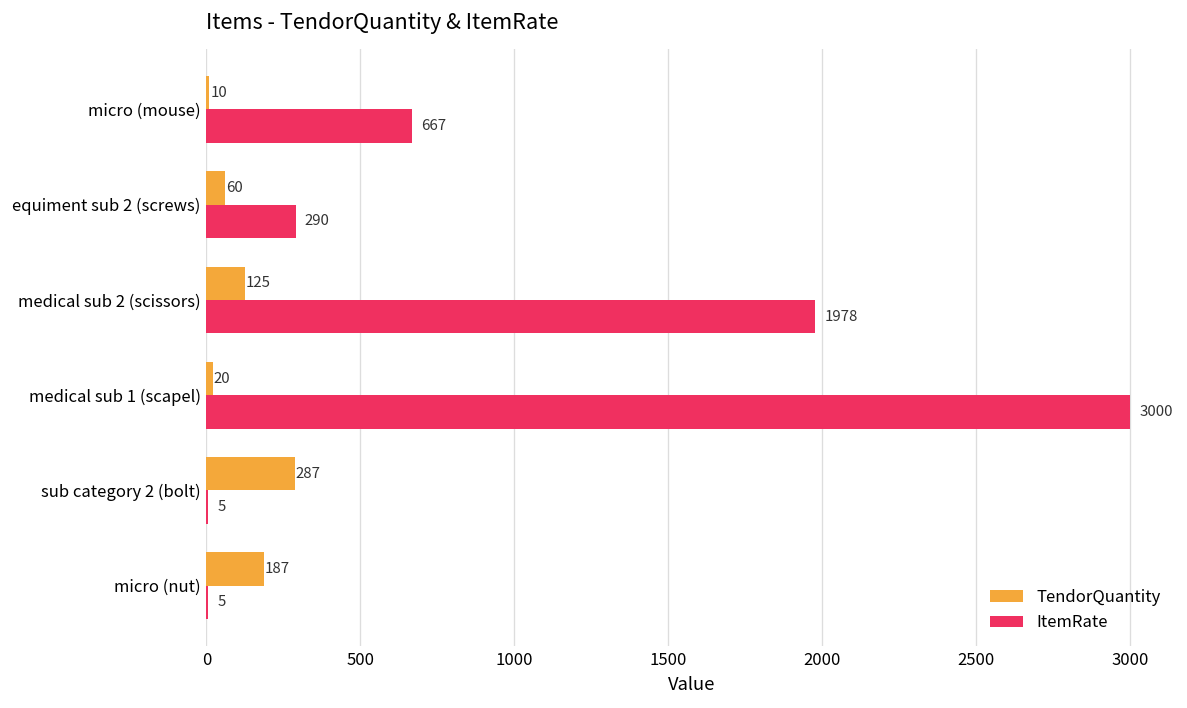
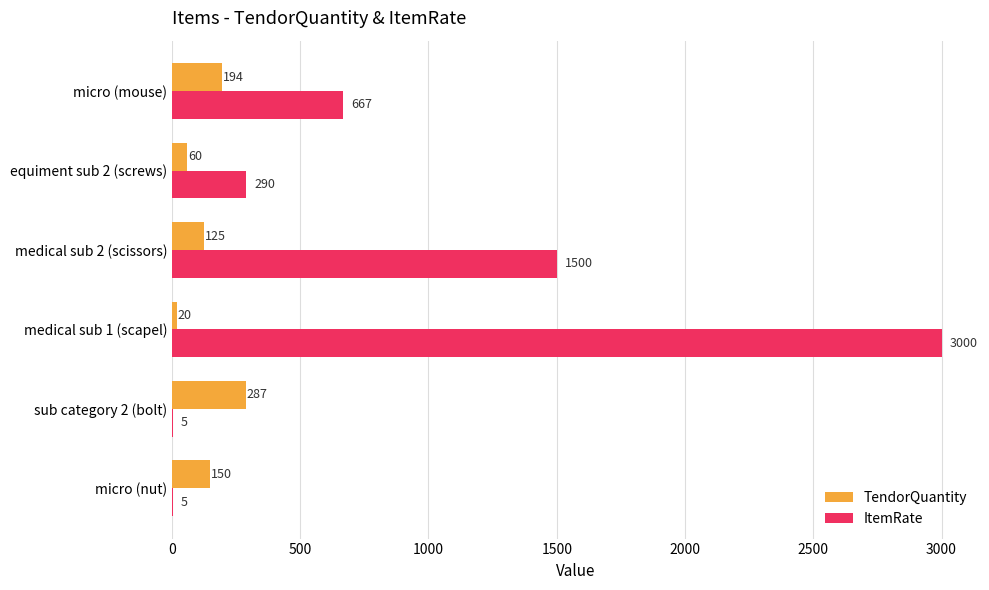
  {
    "TendorQuantity": {
-     "micro (mouse)": 10,
+     "micro (mouse)": 194,
      "equiment sub 2 (screws)": 60,
      "medical sub 2 (scissors)": 125,
      "medical sub 1 (scapel)": 20,
      "sub category 2 (bolt)": 287,
-     "micro (nut)": 187
+     "micro (nut)": 150
    },
    "ItemRate": {
      "micro (mouse)": 667,
      "equiment sub 2 (screws)": 290,
-     "medical sub 2 (scissors)": 1978,
+     "medical sub 2 (scissors)": 1500,
      "medical sub 1 (scapel)": 3000,
      "sub category 2 (bolt)": 5,
      "micro (nut)": 5
    }
  }
